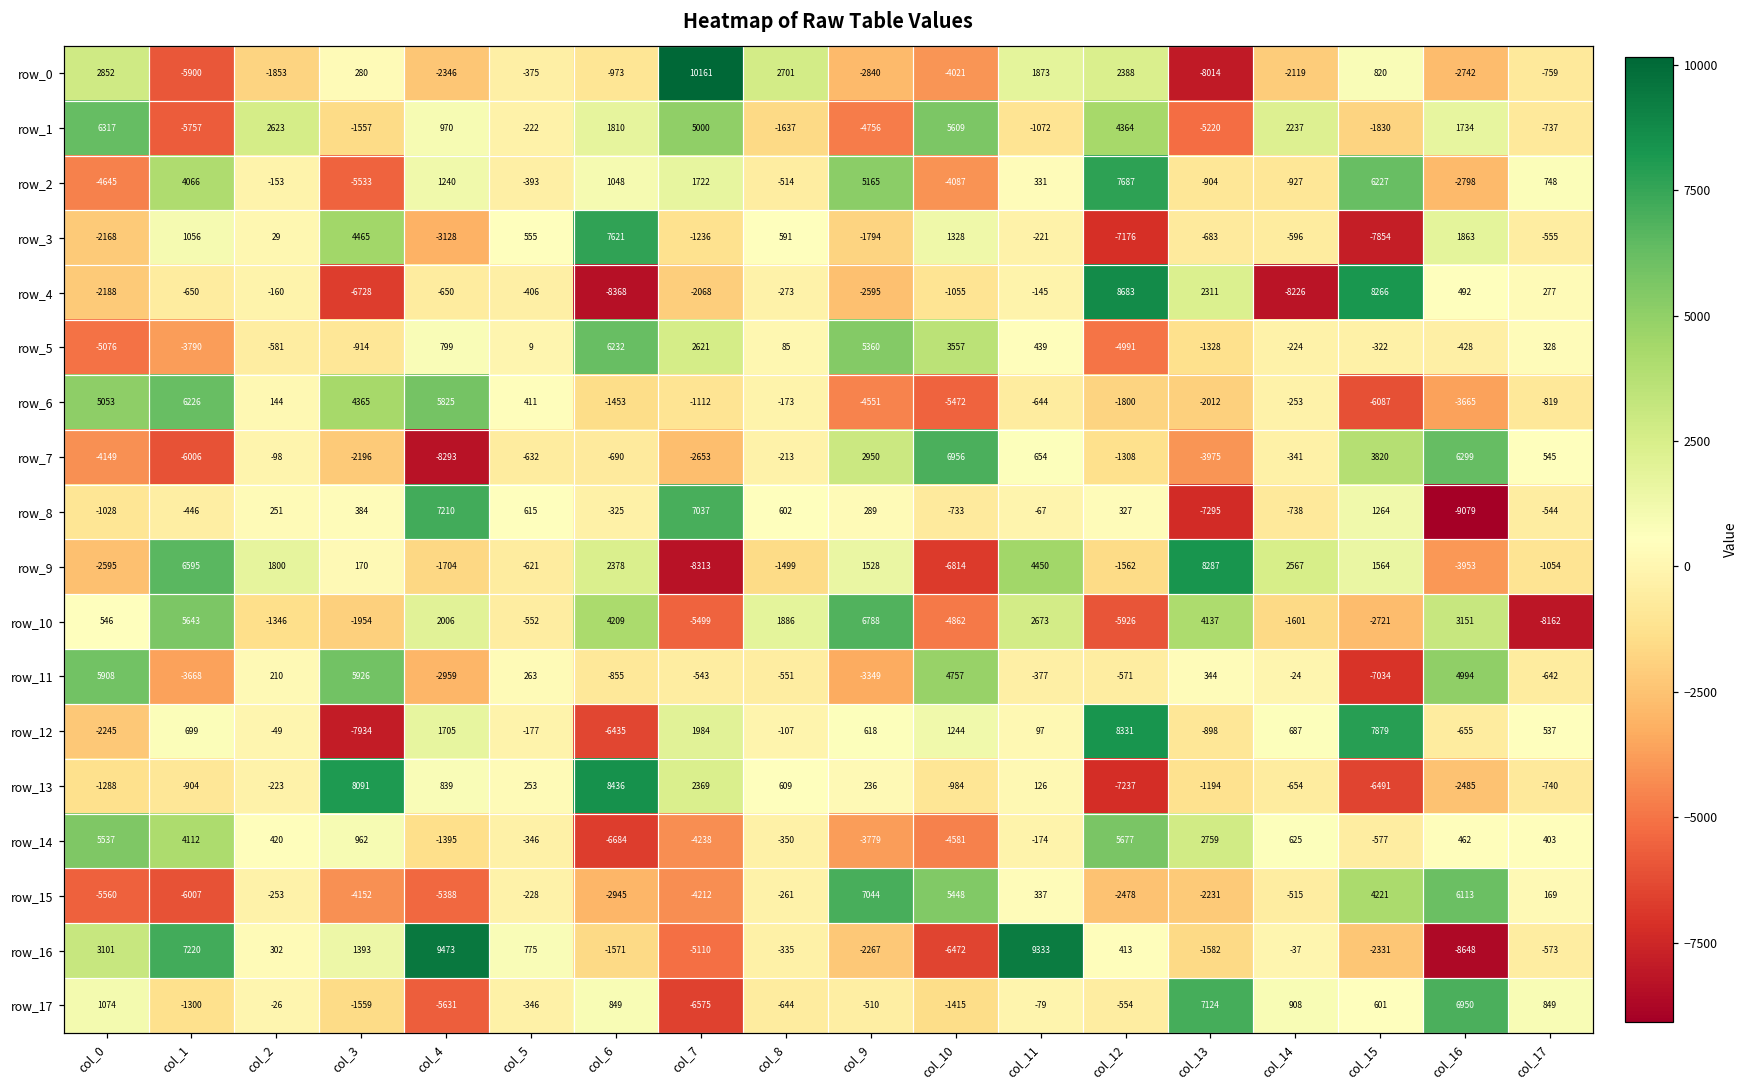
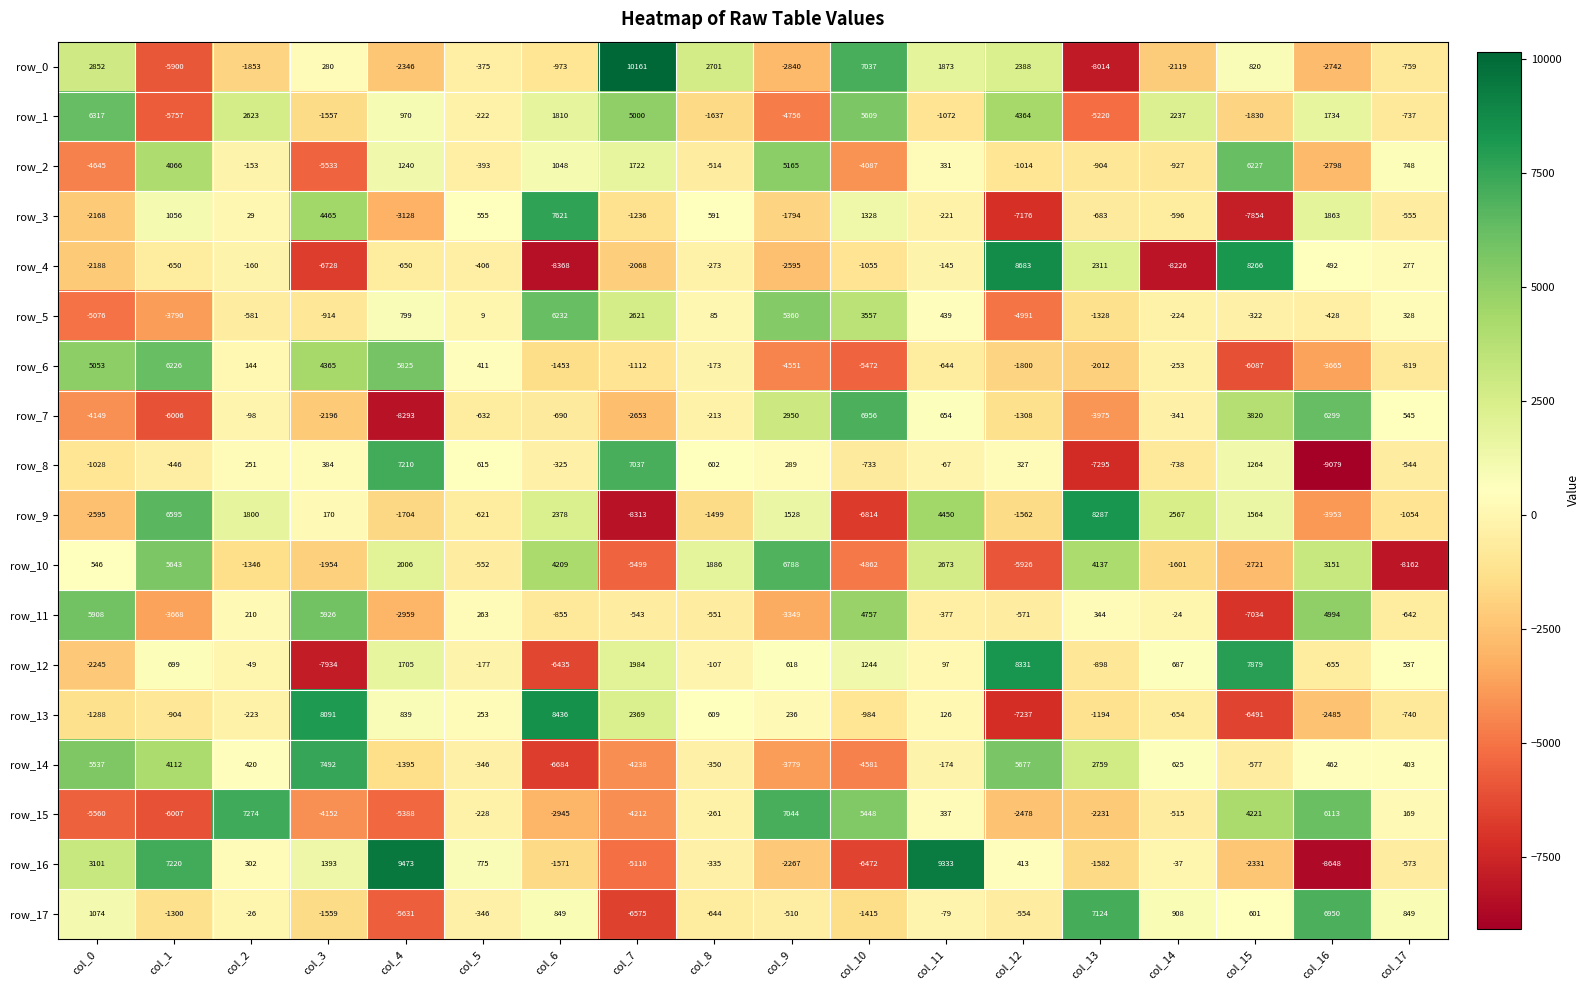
  {
    "row_0": {
      "col_0": 2852,
      "col_1": -5900,
      "col_2": -1853,
      "col_3": 280,
      "col_4": -2346,
      "col_5": -375,
      "col_6": -973,
      "col_7": 10161,
      "col_8": 2701,
      "col_9": -2840,
-     "col_10": -4021,
+     "col_10": 7037,
      "col_11": 1873,
      "col_12": 2388,
      "col_13": -8014,
      "col_14": -2119,
      "col_15": 820,
      "col_16": -2742,
      "col_17": -759
    },
    "row_2": {
      "col_0": -4645,
      "col_1": 4066,
      "col_2": -153,
      "col_3": -5533,
      "col_4": 1240,
      "col_5": -393,
      "col_6": 1048,
      "col_7": 1722,
      "col_8": -514,
      "col_9": 5165,
      "col_10": -4087,
      "col_11": 331,
-     "col_12": 7687,
+     "col_12": -1014,
      "col_13": -904,
      "col_14": -927,
      "col_15": 6227,
      "col_16": -2798,
      "col_17": 748
    },
    "row_14": {
      "col_0": 5537,
      "col_1": 4112,
      "col_2": 420,
-     "col_3": 962,
+     "col_3": 7492,
      "col_4": -1395,
      "col_5": -346,
      "col_6": -6684,
      "col_7": -4238,
      "col_8": -350,
      "col_9": -3779,
      "col_10": -4581,
      "col_11": -174,
      "col_12": 5677,
      "col_13": 2759,
      "col_14": 625,
      "col_15": -577,
      "col_16": 462,
      "col_17": 403
    },
    "row_15": {
      "col_0": -5560,
      "col_1": -6007,
-     "col_2": -253,
+     "col_2": 7274,
      "col_3": -4152,
      "col_4": -5388,
      "col_5": -228,
      "col_6": -2945,
      "col_7": -4212,
      "col_8": -261,
      "col_9": 7044,
      "col_10": 5448,
      "col_11": 337,
      "col_12": -2478,
      "col_13": -2231,
      "col_14": -515,
      "col_15": 4221,
      "col_16": 6113,
      "col_17": 169
    }
  }
